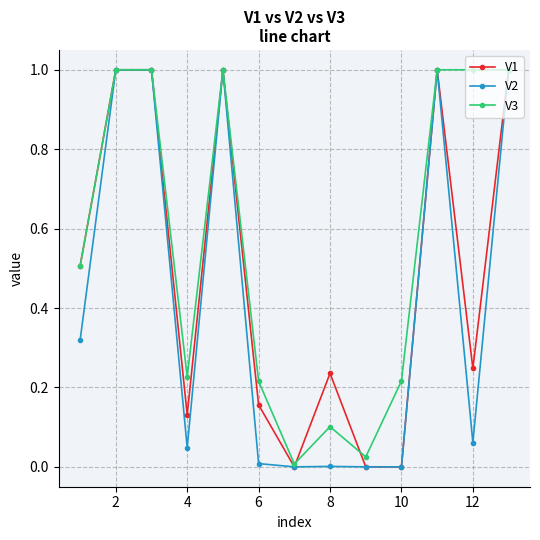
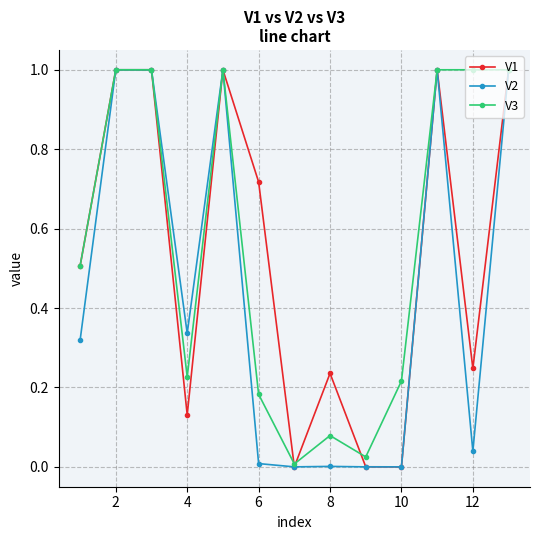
  {
    "V1": {
      "4": 0.13,
-     "6": 0.16,
+     "6": 0.72,
      "8": 0.24,
      "12": 0.25
    },
    "V2": {
-     "4": 0.05,
+     "4": 0.34,
      "6": 0.01,
      "8": 0.00,
-     "12": 0.06
+     "12": 0.04
    },
    "V3": {
      "4": 0.23,
-     "6": 0.22,
-     "8": 0.10,
+     "6": 0.18,
+     "8": 0.08,
      "10": 0.22
    }
  }
